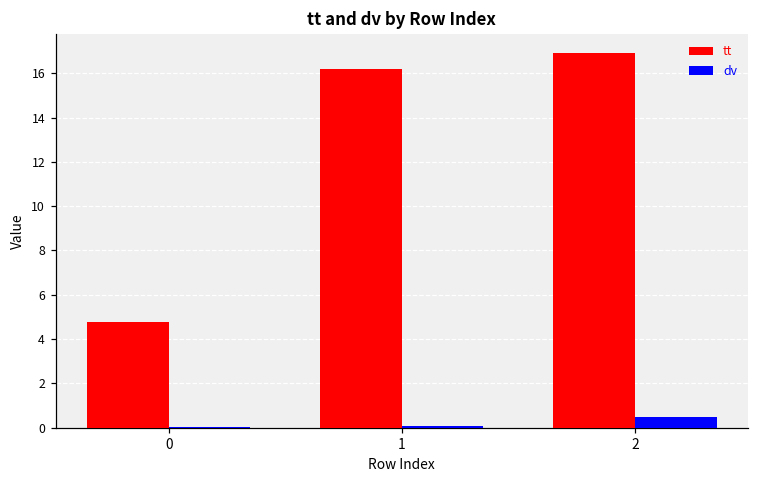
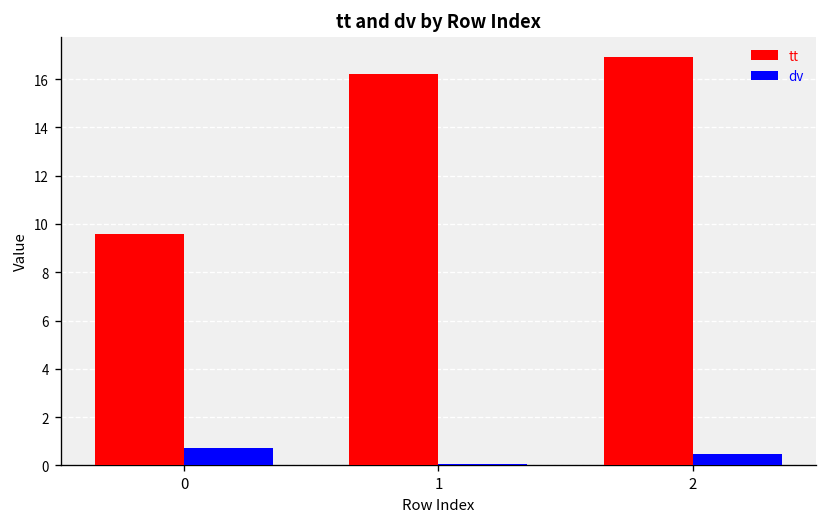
  {
    "tt": {
-     "0": 4.7,
+     "0": 9.6,
      "1": 16.2,
      "2": 16.9
    },
    "dv": {
-     "0": 0.0,
+     "0": 0.7,
      "2": 0.5
    }
  }
